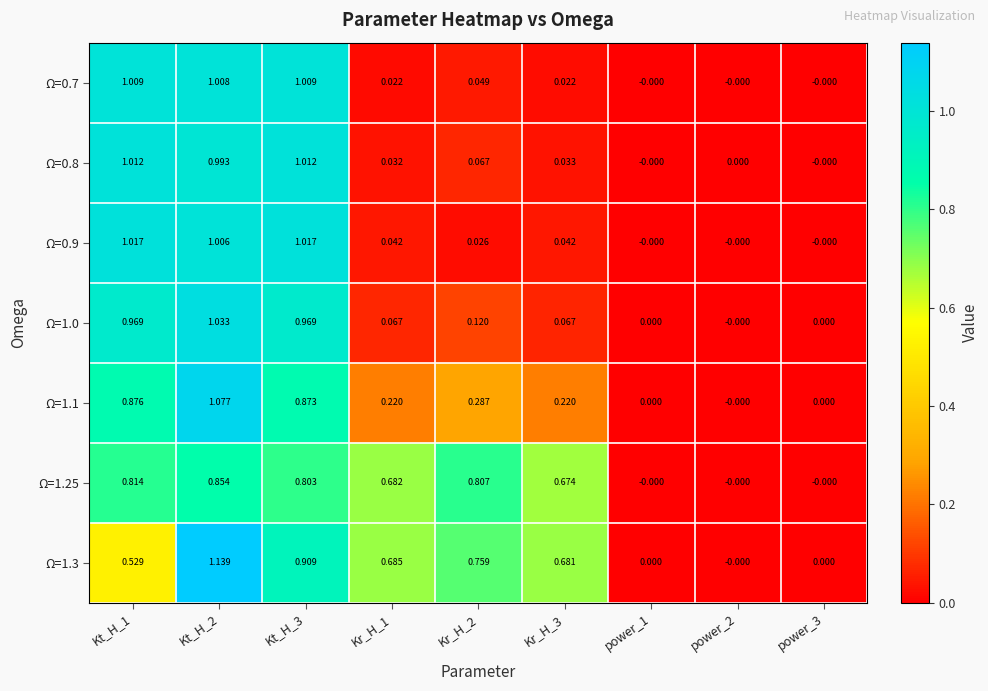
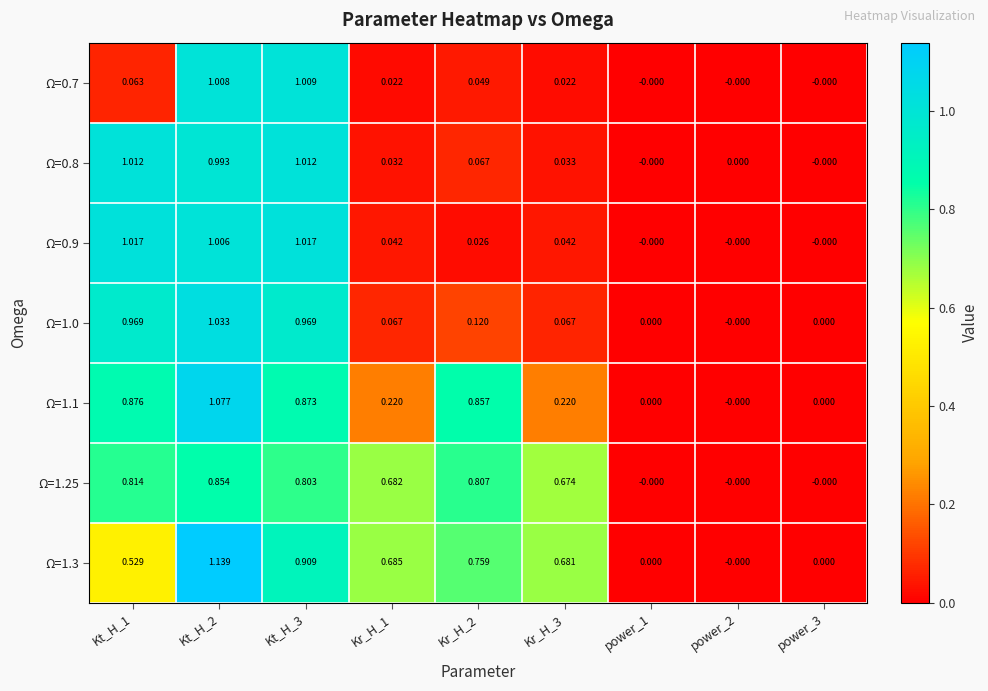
  {
    "Ω=0.7": {
-     "Kt_H_1": 1.009,
+     "Kt_H_1": 0.063,
      "Kt_H_2": 1.008,
      "Kt_H_3": 1.009,
      "Kr_H_1": 0.022,
      "Kr_H_2": 0.049,
      "Kr_H_3": 0.022,
      "power_1": -0.000,
      "power_2": -0.000,
      "power_3": -0.000
    },
    "Ω=0.8": {
      "Kt_H_1": 1.012,
      "Kt_H_2": 0.993,
      "Kt_H_3": 1.012,
      "Kr_H_1": 0.032,
      "Kr_H_2": 0.067,
      "Kr_H_3": 0.033,
      "power_1": -0.000,
      "power_2": 0.000,
      "power_3": -0.000
    },
    "Ω=0.9": {
      "Kt_H_1": 1.017,
      "Kt_H_2": 1.006,
      "Kt_H_3": 1.017,
      "Kr_H_1": 0.042,
      "Kr_H_2": 0.026,
      "Kr_H_3": 0.042,
      "power_1": -0.000,
      "power_2": -0.000,
      "power_3": -0.000
    },
    "Ω=1.0": {
      "Kt_H_1": 0.969,
      "Kt_H_2": 1.033,
      "Kt_H_3": 0.969,
      "Kr_H_1": 0.067,
      "Kr_H_2": 0.120,
      "Kr_H_3": 0.067,
      "power_1": 0.000,
      "power_2": -0.000,
      "power_3": 0.000
    },
    "Ω=1.1": {
      "Kt_H_1": 0.876,
      "Kt_H_2": 1.077,
      "Kt_H_3": 0.873,
      "Kr_H_1": 0.220,
-     "Kr_H_2": 0.287,
+     "Kr_H_2": 0.857,
      "Kr_H_3": 0.220,
      "power_1": 0.000,
      "power_2": -0.000,
      "power_3": 0.000
    },
    "Ω=1.25": {
      "Kt_H_1": 0.814,
      "Kt_H_2": 0.854,
      "Kt_H_3": 0.803,
      "Kr_H_1": 0.682,
      "Kr_H_2": 0.807,
      "Kr_H_3": 0.674,
      "power_1": -0.000,
      "power_2": -0.000,
      "power_3": -0.000
    },
    "Ω=1.3": {
      "Kt_H_1": 0.529,
      "Kt_H_2": 1.139,
      "Kt_H_3": 0.909,
      "Kr_H_1": 0.685,
      "Kr_H_2": 0.759,
      "Kr_H_3": 0.681,
      "power_1": 0.000,
      "power_2": -0.000,
      "power_3": 0.000
    }
  }
